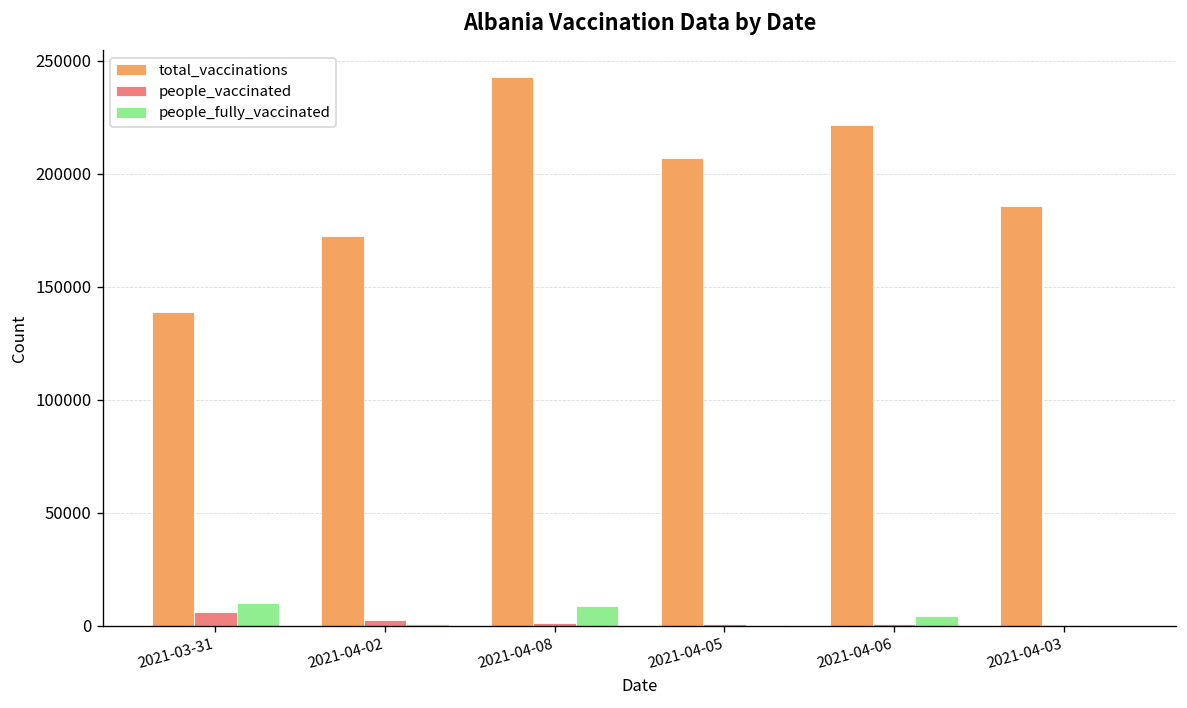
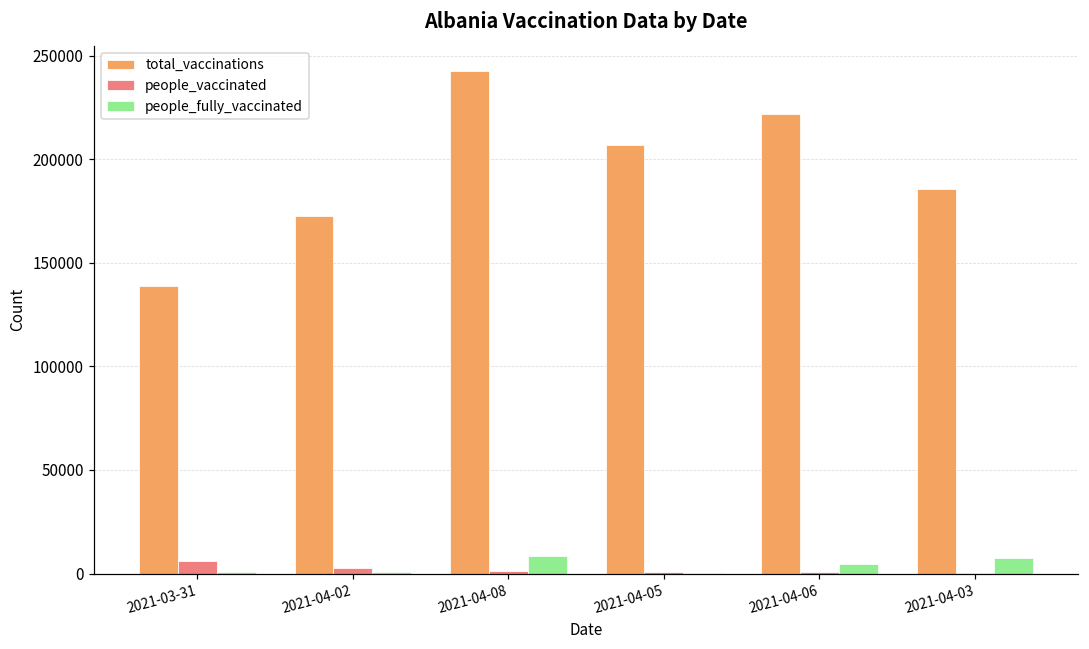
  {
    "people_fully_vaccinated": {
-     "2021-03-31": 10000,
+     "2021-03-31": 1000,
      "2021-04-08": 9000,
      "2021-04-06": 4000,
-     "2021-04-03": 0
+     "2021-04-03": 7000
    }
  }
